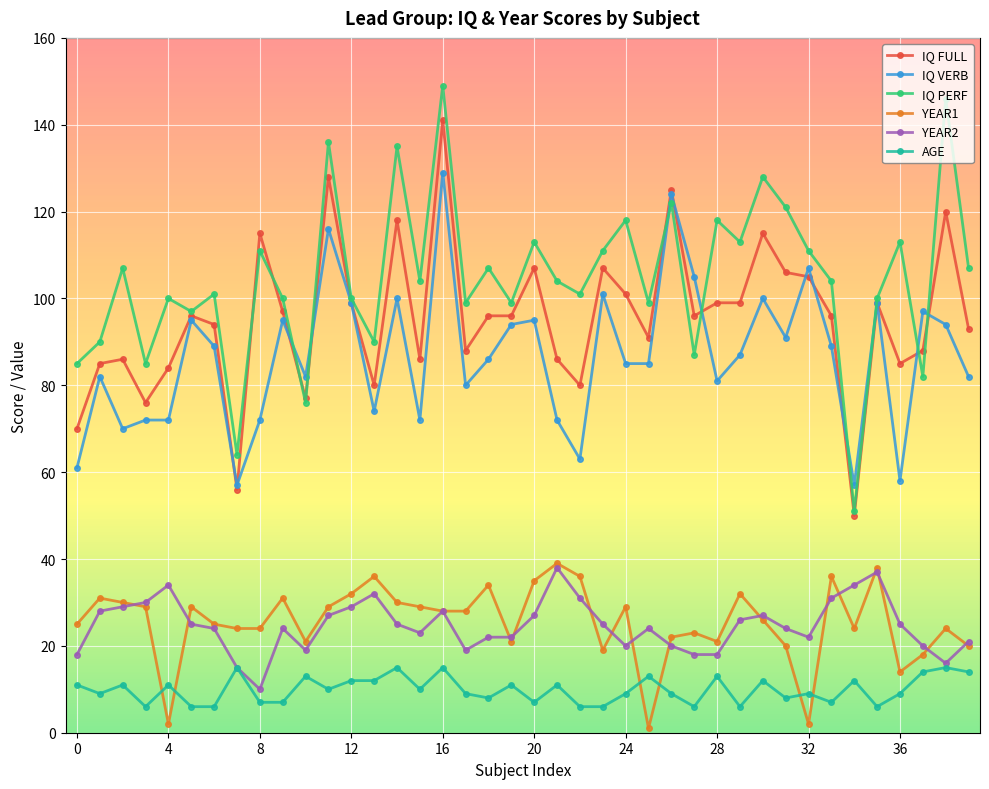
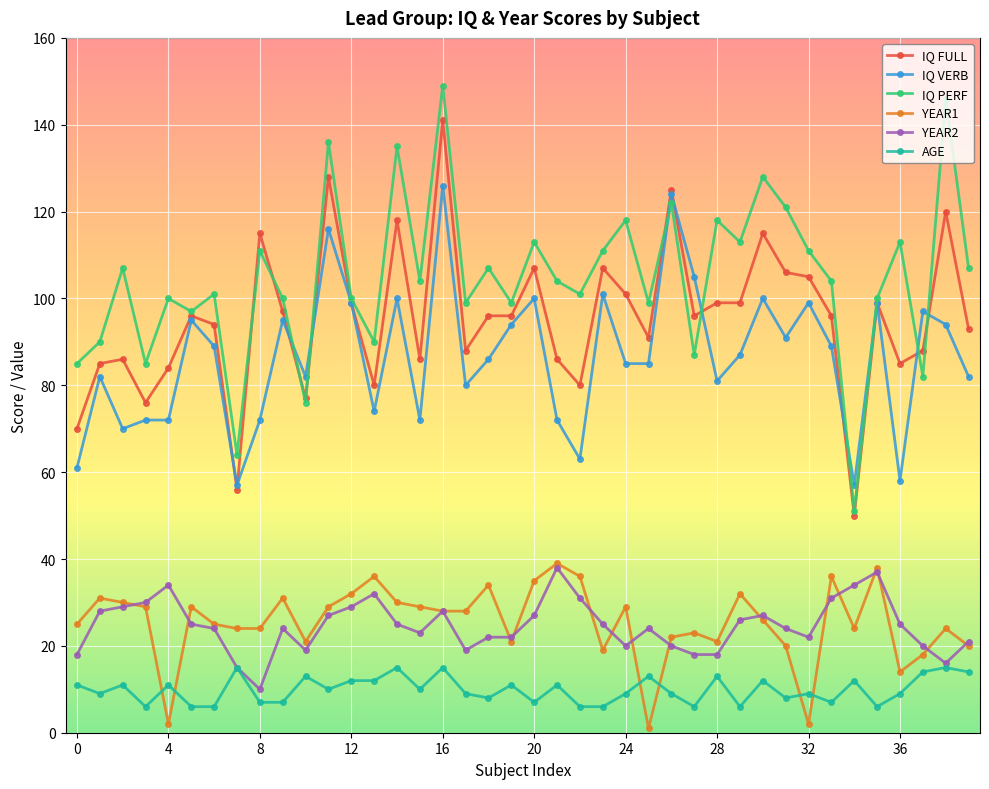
  {
    "IQ VERB": {
      "0": 61,
      "4": 72,
      "8": 72,
-     "16": 129,
-     "20": 95,
+     "16": 126,
+     "20": 100,
      "24": 85,
      "28": 81,
-     "32": 107,
+     "32": 99,
      "36": 58
    },
    "YEAR2": {
      "0": 18,
      "4": 34,
      "8": 10,
      "12": 29,
      "20": 27,
      "24": 20,
      "28": 18,
      "32": 22,
      "36": 25
    }
  }
